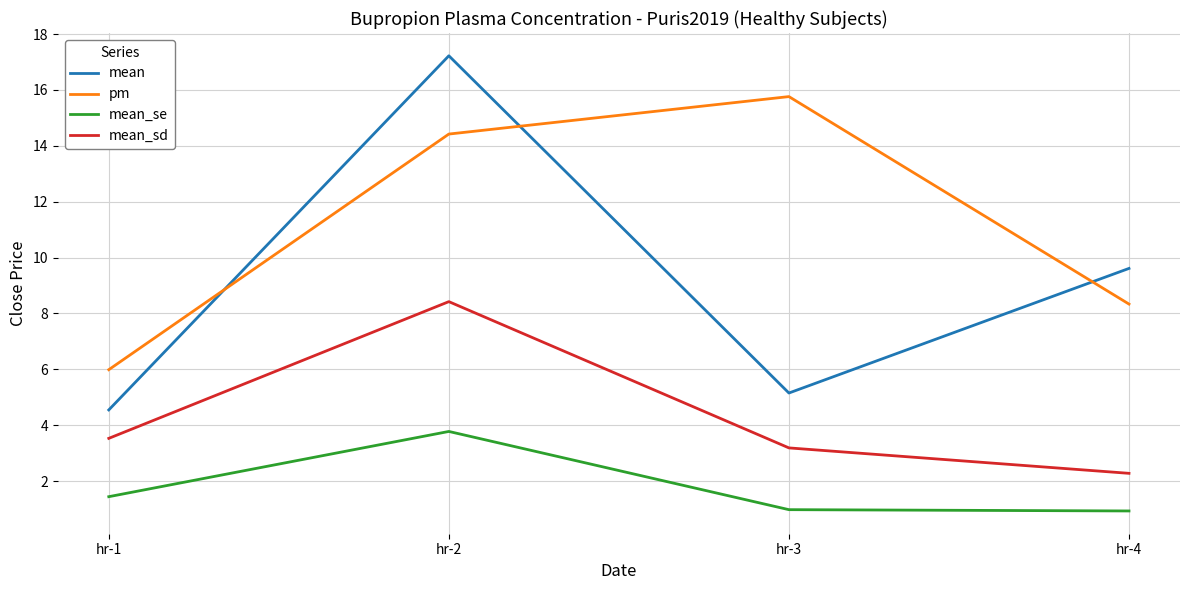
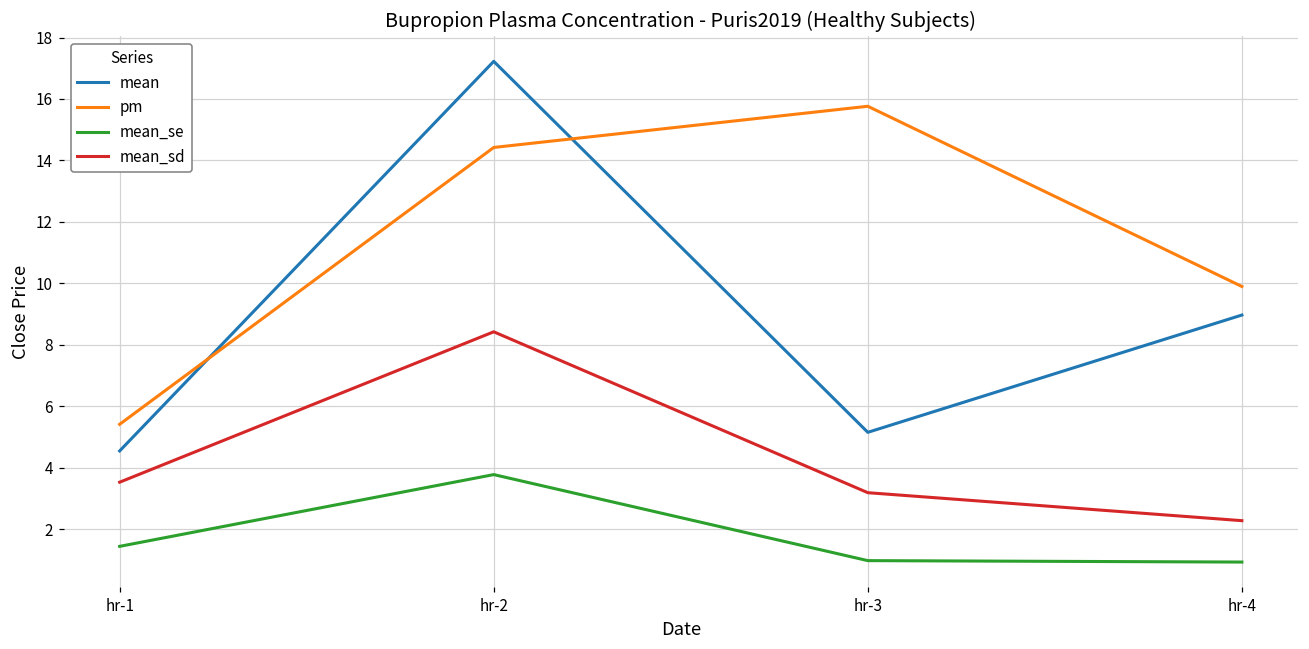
  {
    "mean": {
      "hr-1": 4.5,
      "hr-2": 17.2,
      "hr-3": 5.2,
-     "hr-4": 9.6
+     "hr-4": 9.0
    },
    "pm": {
-     "hr-1": 6.0,
+     "hr-1": 5.4,
      "hr-2": 14.4,
      "hr-3": 15.8,
-     "hr-4": 8.3
+     "hr-4": 9.9
    },
    "mean_se": {
      "hr-1": 1.4,
      "hr-2": 3.8,
      "hr-3": 1.0,
      "hr-4": 0.9
    },
    "mean_sd": {
      "hr-1": 3.5,
      "hr-2": 8.4,
      "hr-3": 3.2,
      "hr-4": 2.3
    }
  }
